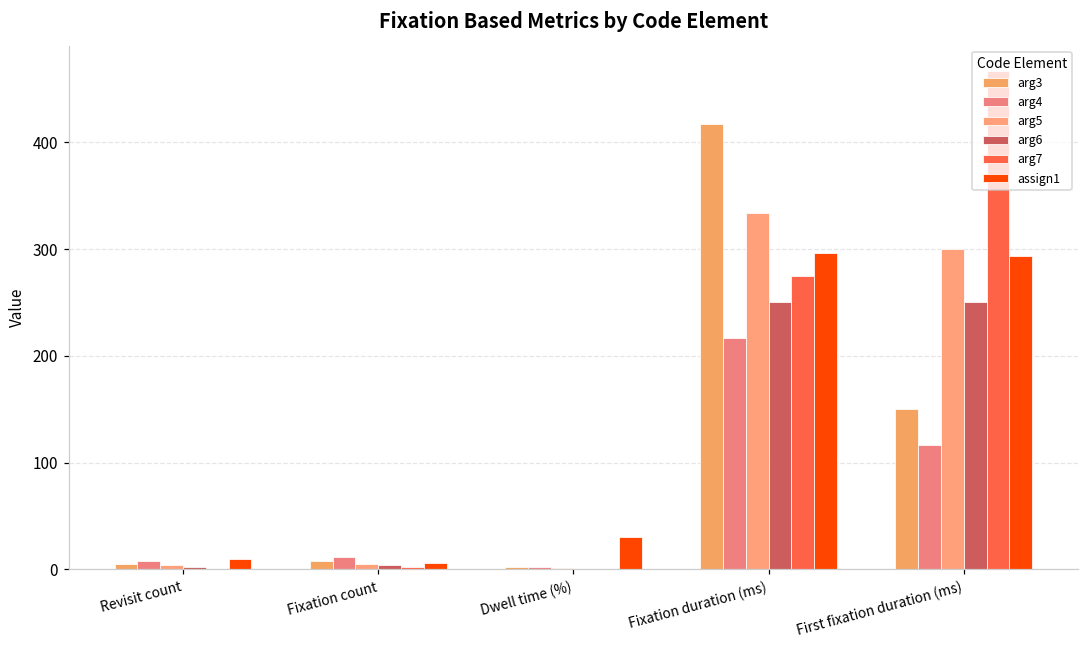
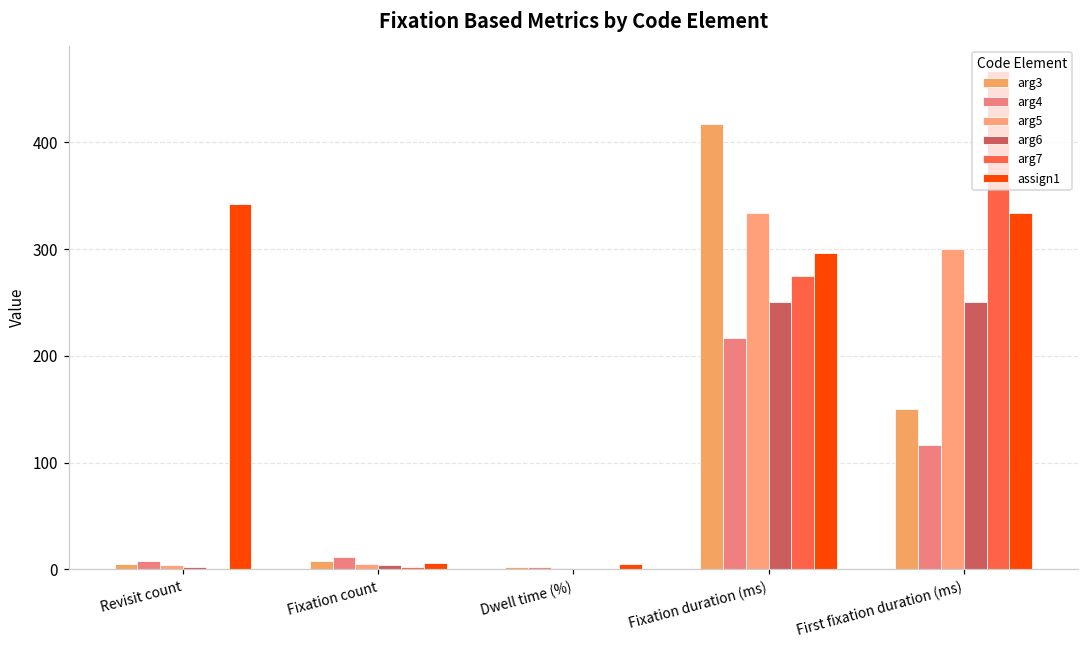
  {
    "assign1": {
-     "Revisit count": 10,
+     "Revisit count": 340,
      "Fixation count": 10,
-     "Dwell time (%)": 30,
+     "Dwell time (%)": 10,
      "Fixation duration (ms)": 300,
-     "First fixation duration (ms)": 290
+     "First fixation duration (ms)": 330
    }
  }
